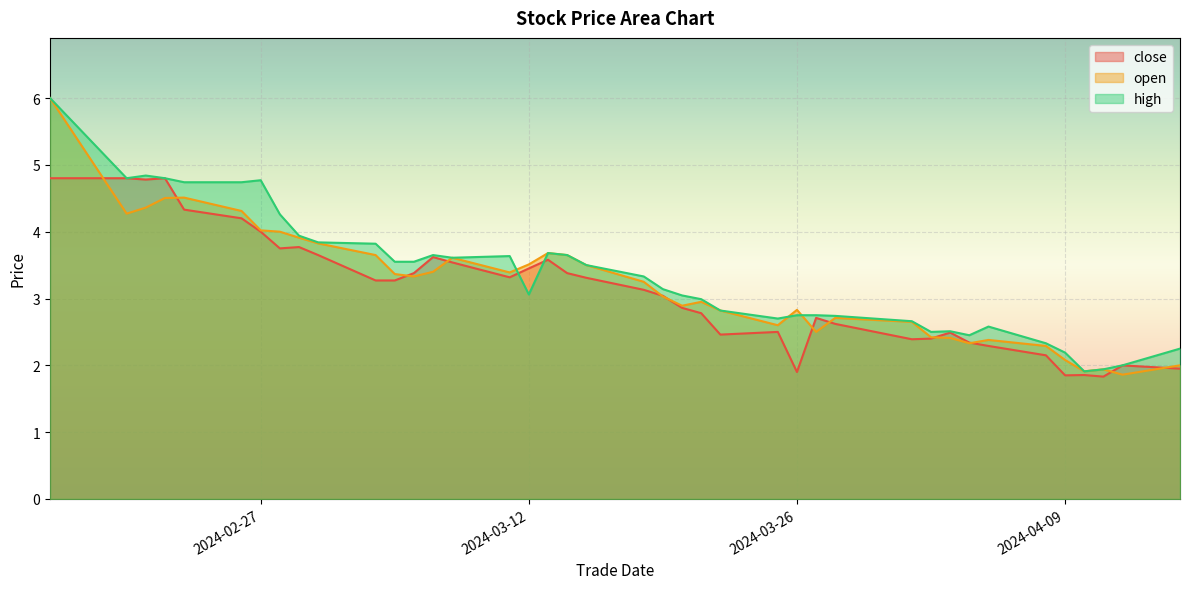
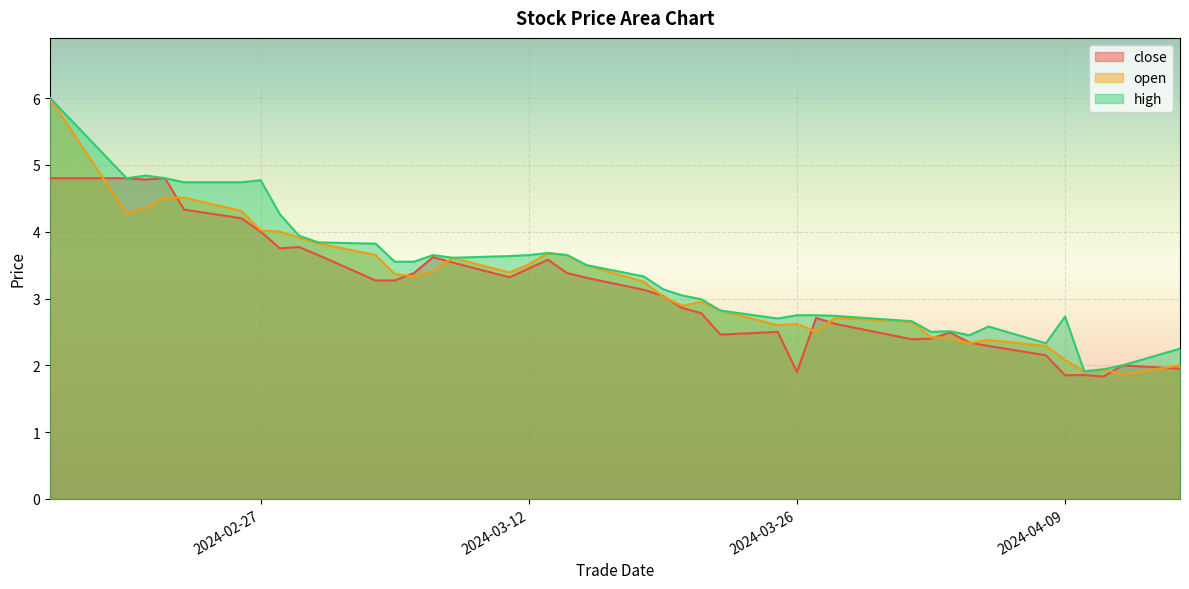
  {
    "close": {
      "2024-03-12": 3.5,
      "2024-03-26": 1.9,
      "2024-04-09": 1.9
    },
    "open": {
      "2024-03-12": 3.5,
-     "2024-03-26": 2.8,
+     "2024-03-26": 2.6,
      "2024-04-09": 2.1
    },
    "high": {
      "2024-02-27": 4.8,
-     "2024-03-12": 3.1,
+     "2024-03-12": 3.7,
      "2024-03-26": 2.8,
-     "2024-04-09": 2.2
+     "2024-04-09": 2.7
    }
  }
